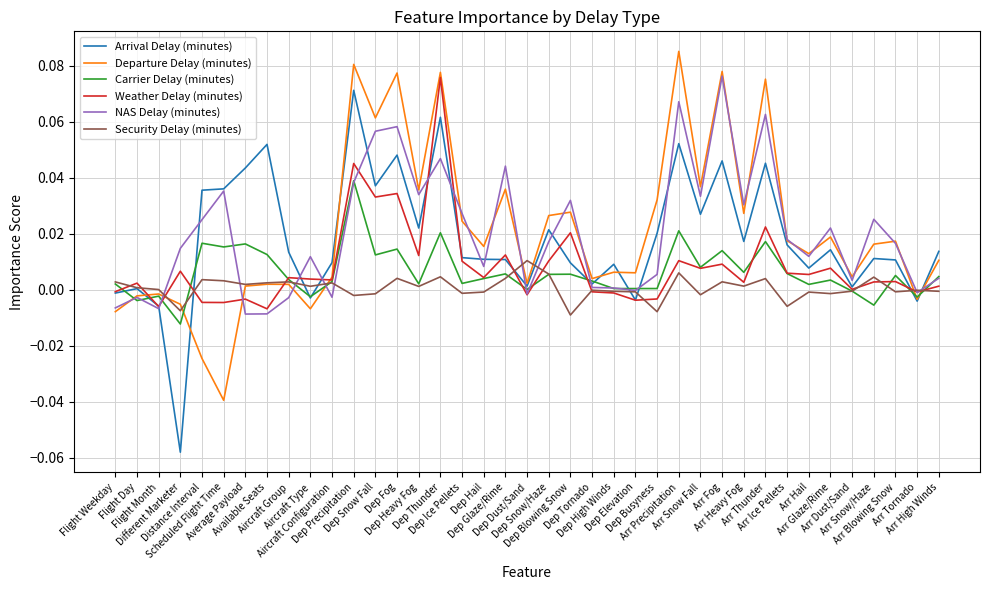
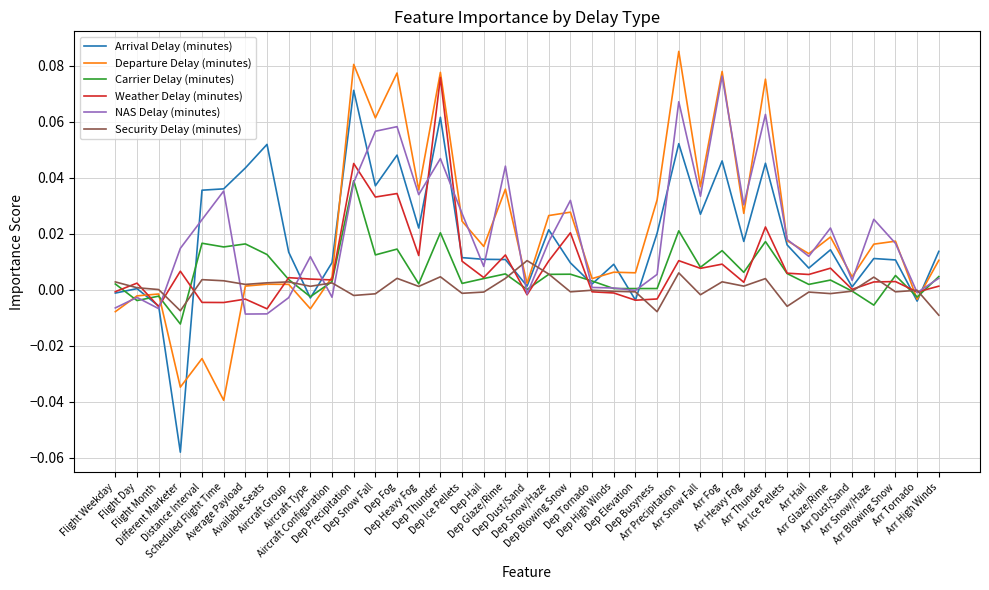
  {
    "Arrival Delay (minutes)": {
      "Different Marketer": -0.058,
      "Distance Interval": 0.036,
      "Average Payload": 0.043,
      "Available Seats": 0.052,
      "Aircraft Group": 0.013,
      "Aircraft Configuration": 0.010,
      "Dep Precipitation": 0.071,
      "Dep Snow Fall": 0.037,
      "Dep Fog": 0.048,
      "Dep Heavy Fog": 0.022,
      "Dep Thunder": 0.062,
      "Dep Ice Pellets": 0.011,
      "Dep Hail": 0.011,
      "Dep Glaze/Rime": 0.011,
      "Dep Dust/Sand": 0.001,
      "Dep Snow/Haze": 0.021,
      "Dep Blowing Snow": 0.010,
      "Dep Tornado": 0.002,
      "Dep High Winds": 0.009,
      "Dep Busyness": 0.020,
      "Arr Precipitation": 0.052,
      "Arr Snow Fall": 0.027,
      "Arr Fog": 0.046,
      "Arr Heavy Fog": 0.017,
      "Arr Thunder": 0.045,
      "Arr Ice Pellets": 0.016,
      "Arr Hail": 0.008,
      "Arr Glaze/Rime": 0.014,
      "Arr Snow/Haze": 0.011,
      "Arr Blowing Snow": 0.011,
      "Arr High Winds": 0.014
    },
    "Departure Delay (minutes)": {
      "Flight Weekday": -0.008,
-     "Different Marketer": -0.005,
+     "Different Marketer": -0.035,
      "Distance Interval": -0.025,
      "Scheduled Flight Time": -0.040,
      "Aircraft Type": -0.007,
      "Aircraft Configuration": 0.004,
      "Dep Precipitation": 0.080,
      "Dep Snow Fall": 0.061,
      "Dep Fog": 0.077,
      "Dep Heavy Fog": 0.036,
      "Dep Thunder": 0.078,
      "Dep Ice Pellets": 0.024,
      "Dep Hail": 0.015,
      "Dep Glaze/Rime": 0.036,
      "Dep Dust/Sand": 0.002,
      "Dep Snow/Haze": 0.026,
      "Dep Blowing Snow": 0.028,
      "Dep High Winds": 0.006,
      "Dep Elevation": 0.006,
      "Dep Busyness": 0.032,
      "Arr Precipitation": 0.085,
      "Arr Snow Fall": 0.037,
      "Arr Fog": 0.078,
      "Arr Heavy Fog": 0.027,
      "Arr Thunder": 0.075,
      "Arr Hail": 0.013,
      "Arr Glaze/Rime": 0.019,
      "Arr Dust/Sand": 0.005,
      "Arr Snow/Haze": 0.016,
      "Arr High Winds": 0.010
    },
    "Carrier Delay (minutes)": {
      "Flight Day": -0.004,
      "Different Marketer": -0.012,
      "Distance Interval": 0.017,
      "Scheduled Flight Time": 0.015,
      "Average Payload": 0.016,
      "Available Seats": 0.013,
      "Dep Snow Fall": 0.012,
      "Dep Fog": 0.014,
      "Dep Thunder": 0.020,
      "Dep Ice Pellets": 0.002,
      "Dep Glaze/Rime": 0.006,
      "Dep Dust/Sand": 0.000,
      "Dep Blowing Snow": 0.006,
      "Dep Busyness": 0.000,
      "Arr Precipitation": 0.021,
      "Arr Fog": 0.014,
      "Arr Heavy Fog": 0.006,
      "Arr Thunder": 0.017,
      "Arr Hail": 0.002,
      "Arr Glaze/Rime": 0.003,
      "Arr Snow/Haze": -0.006,
      "Arr Blowing Snow": 0.005
    },
    "Weather Delay (minutes)": {
      "Flight Day": 0.002,
      "Different Marketer": 0.007,
      "Distance Interval": -0.005,
      "Scheduled Flight Time": -0.005,
      "Average Payload": -0.003,
      "Available Seats": -0.007,
      "Aircraft Type": 0.004,
      "Dep Precipitation": 0.045,
      "Dep Snow Fall": 0.033,
      "Dep Fog": 0.034,
      "Dep Heavy Fog": 0.012,
      "Dep Thunder": 0.076,
      "Dep Ice Pellets": 0.010,
      "Dep Glaze/Rime": 0.012,
      "Dep Snow/Haze": 0.010,
      "Dep Blowing Snow": 0.020,
      "Dep Busyness": -0.003,
      "Arr Precipitation": 0.010,
      "Arr Fog": 0.009,
      "Arr Heavy Fog": 0.003,
      "Arr Thunder": 0.022,
      "Arr Hail": 0.005,
      "Arr Glaze/Rime": 0.008,
      "Arr Snow/Haze": 0.003,
      "Arr Blowing Snow": 0.003,
      "Arr High Winds": 0.001
    },
    "NAS Delay (minutes)": {
      "Flight Weekday": -0.007,
      "Different Marketer": 0.015,
      "Distance Interval": 0.025,
      "Average Payload": -0.009,
      "Available Seats": -0.009,
      "Aircraft Group": -0.003,
      "Aircraft Type": 0.012,
      "Aircraft Configuration": -0.003,
      "Dep Snow Fall": 0.057,
      "Dep Fog": 0.058,
      "Dep Heavy Fog": 0.034,
      "Dep Thunder": 0.047,
      "Dep Ice Pellets": 0.027,
      "Dep Hail": 0.008,
      "Dep Glaze/Rime": 0.044,
      "Dep Snow/Haze": 0.017,
      "Dep Blowing Snow": 0.032,
      "Dep Tornado": 0.001,
      "Dep Busyness": 0.005,
      "Arr Precipitation": 0.067,
      "Arr Snow Fall": 0.033,
      "Arr Fog": 0.076,
      "Arr Heavy Fog": 0.030,
      "Arr Thunder": 0.063,
      "Arr Hail": 0.012,
      "Arr Glaze/Rime": 0.022,
      "Arr Dust/Sand": 0.003,
      "Arr Snow/Haze": 0.025
    },
    "Security Delay (minutes)": {
      "Flight Month": 0.000,
      "Different Marketer": -0.008,
      "Distance Interval": 0.004,
      "Scheduled Flight Time": 0.003,
      "Aircraft Type": 0.001,
      "Dep Precipitation": -0.002,
      "Dep Snow Fall": -0.001,
      "Dep Fog": 0.004,
      "Dep Thunder": 0.005,
      "Dep Ice Pellets": -0.001,
      "Dep Hail": -0.001,
      "Dep Glaze/Rime": 0.004,
      "Dep Dust/Sand": 0.010,
-     "Dep Blowing Snow": -0.009,
+     "Dep Blowing Snow": -0.001,
      "Dep Busyness": -0.008,
      "Arr Precipitation": 0.006,
      "Arr Snow Fall": -0.002,
      "Arr Fog": 0.003,
      "Arr Heavy Fog": 0.001,
      "Arr Thunder": 0.004,
      "Arr Ice Pellets": -0.006,
      "Arr Hail": -0.001,
      "Arr Glaze/Rime": -0.001,
      "Arr Snow/Haze": 0.004,
      "Arr Blowing Snow": -0.001,
-     "Arr High Winds": -0.001
+     "Arr High Winds": -0.009
    }
  }
